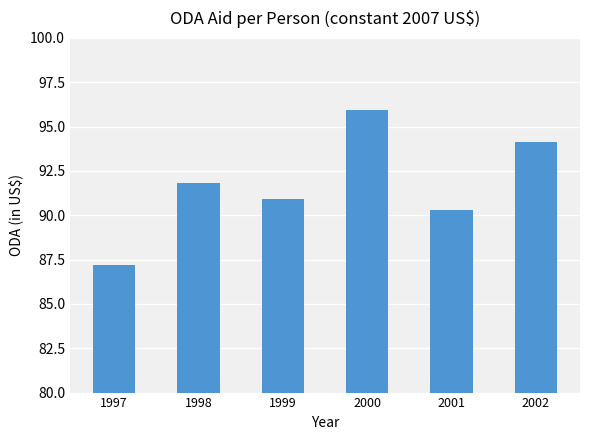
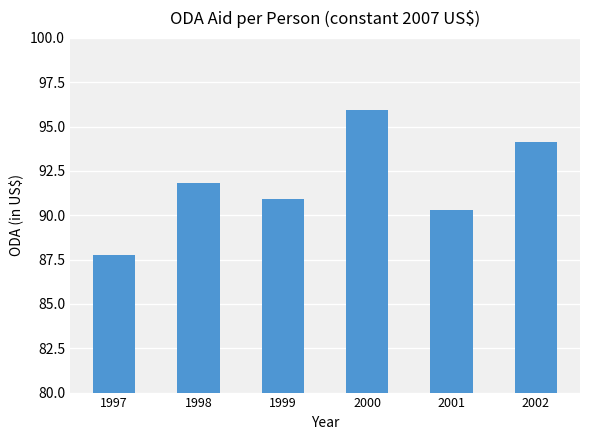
  {
-   "1997": 87.2,
+   "1997": 87.7,
    "1998": 91.8,
    "1999": 90.9,
    "2000": 95.9,
    "2001": 90.3,
    "2002": 94.1
  }
